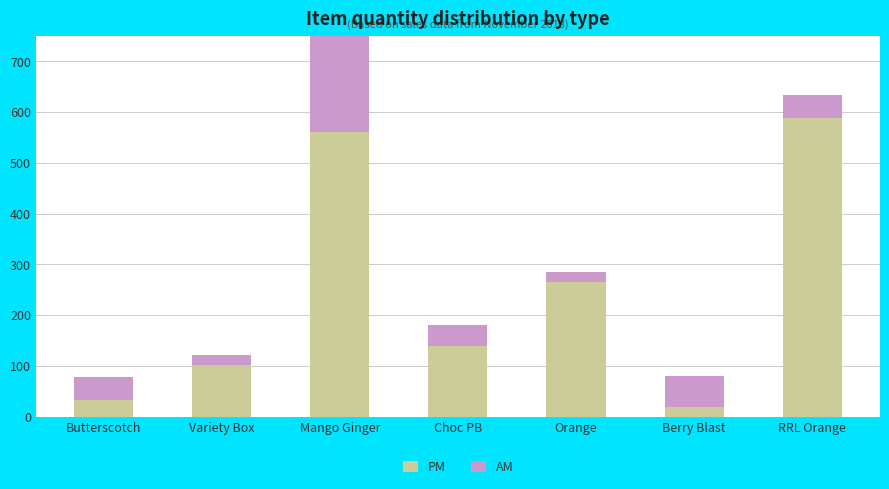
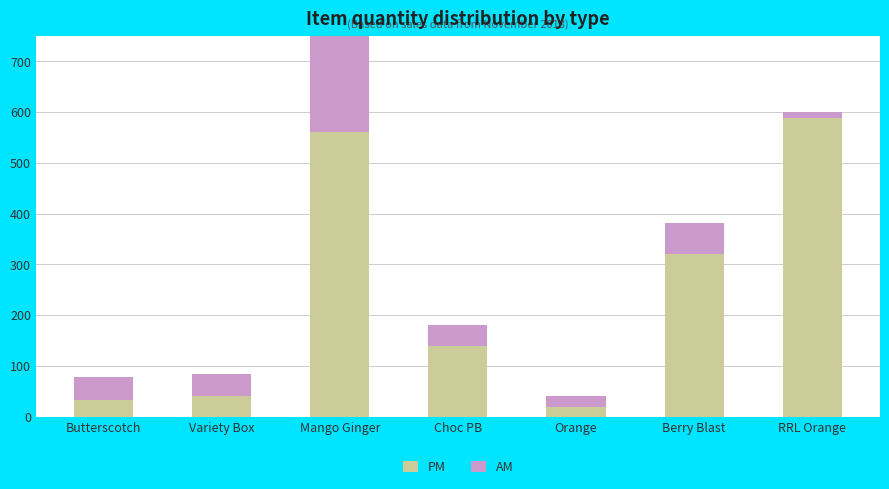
  {
    "PM": {
      "Butterscotch": 30,
-     "Variety Box": 100,
+     "Variety Box": 40,
      "Mango Ginger": 560,
      "Choc PB": 140,
-     "Orange": 270,
-     "Berry Blast": 20,
+     "Orange": 20,
+     "Berry Blast": 320,
      "RRL Orange": 590
    },
    "AM": {
      "Butterscotch": 50,
-     "Variety Box": 20,
+     "Variety Box": 50,
      "Choc PB": 40,
      "Orange": 20,
      "Berry Blast": 60,
-     "RRL Orange": 50
+     "RRL Orange": 10
    }
  }
